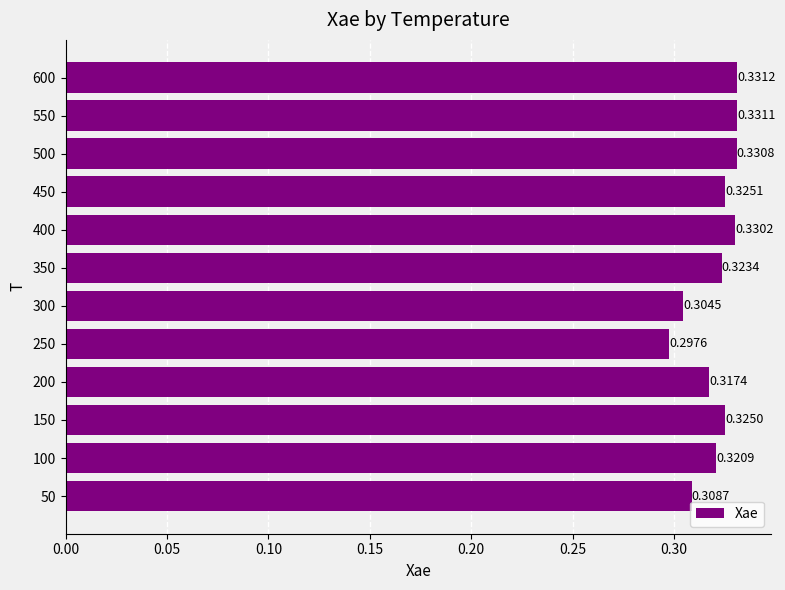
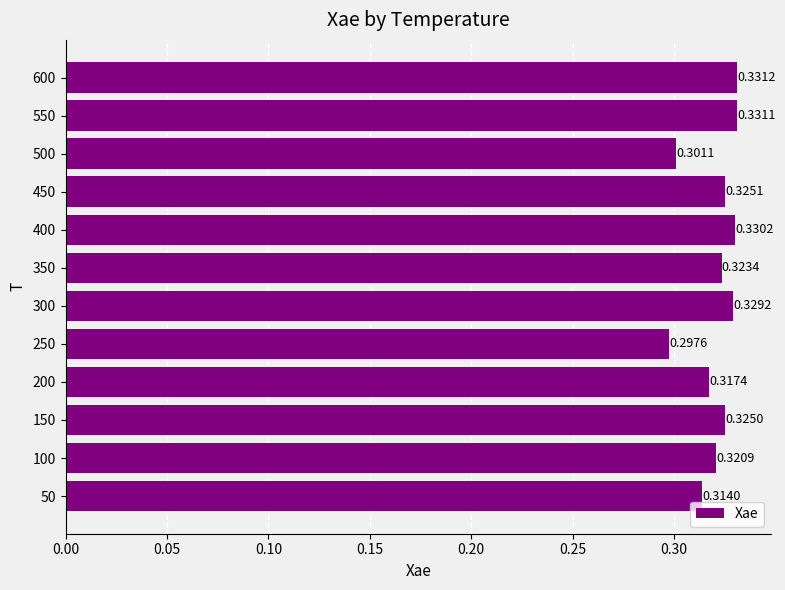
  {
    "600": 0.3312,
    "550": 0.3311,
-   "500": 0.3308,
+   "500": 0.3011,
    "450": 0.3251,
    "400": 0.3302,
    "350": 0.3234,
-   "300": 0.3045,
+   "300": 0.3292,
    "250": 0.2976,
    "200": 0.3174,
    "150": 0.3250,
    "100": 0.3209,
-   "50": 0.3087
+   "50": 0.3140
  }
